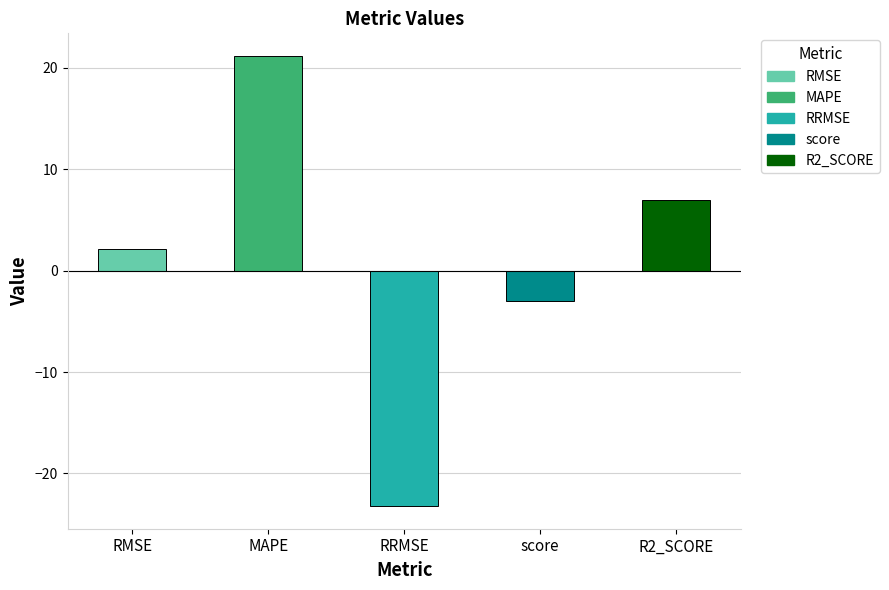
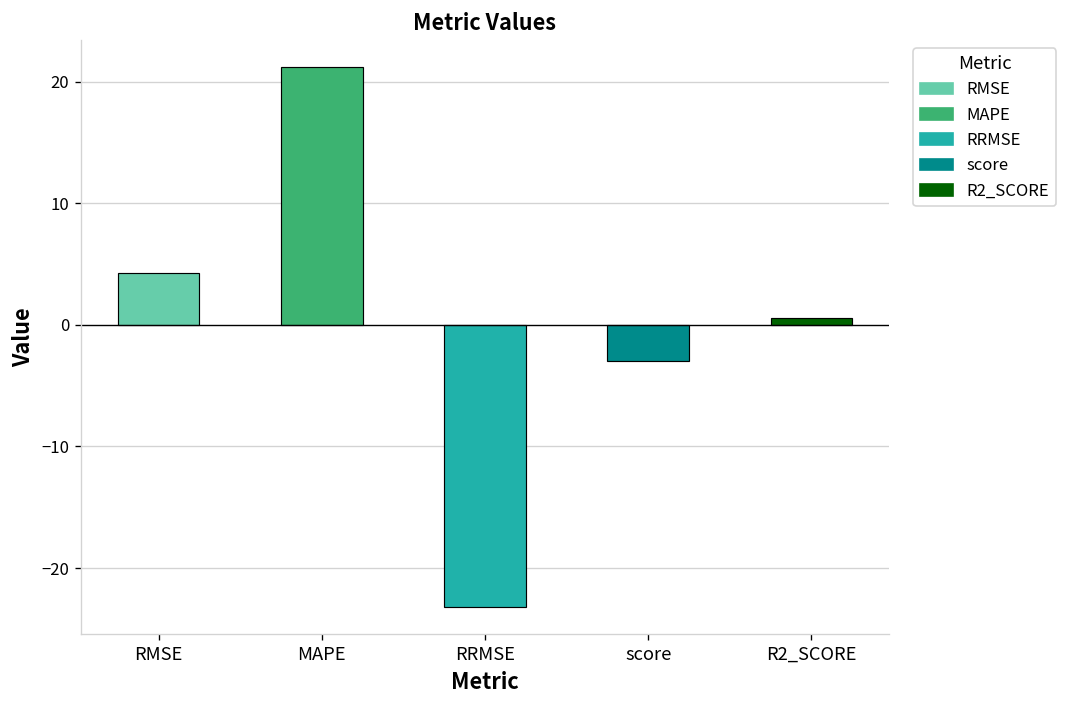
  {
-   "RMSE": 2.2,
+   "RMSE": 4.3,
    "MAPE": 21.2,
    "RRMSE": -23.2,
    "score": -3.0,
-   "R2_SCORE": 7.0
+   "R2_SCORE": 0.6
  }
